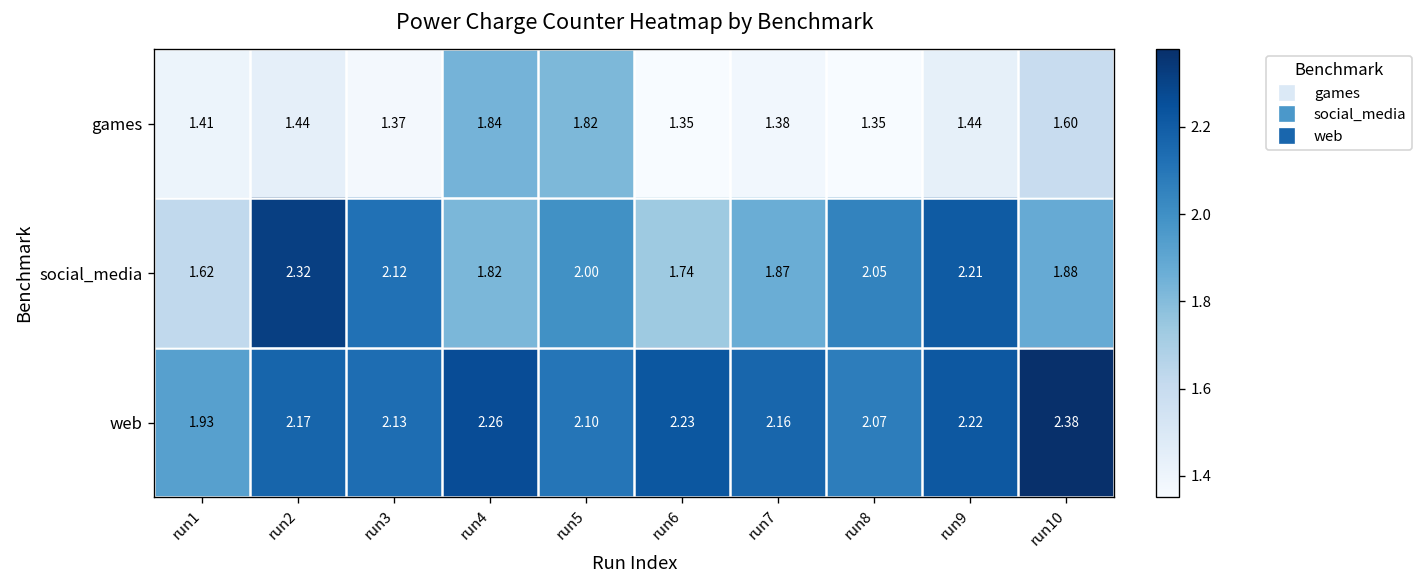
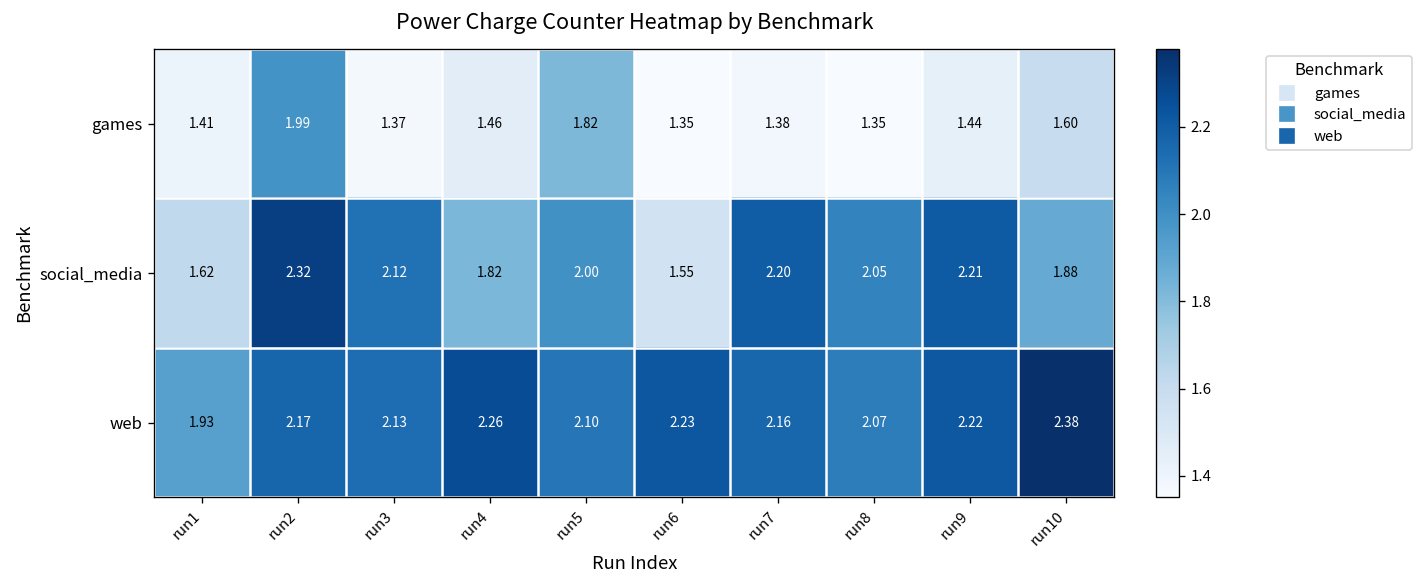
  {
    "games": {
      "run1": 1.41,
-     "run2": 1.44,
+     "run2": 1.99,
      "run3": 1.37,
-     "run4": 1.84,
+     "run4": 1.46,
      "run5": 1.82,
      "run6": 1.35,
      "run7": 1.38,
      "run8": 1.35,
      "run9": 1.44,
      "run10": 1.60
    },
    "social_media": {
      "run1": 1.62,
      "run2": 2.32,
      "run3": 2.12,
      "run4": 1.82,
      "run5": 2.00,
-     "run6": 1.74,
-     "run7": 1.87,
+     "run6": 1.55,
+     "run7": 2.20,
      "run8": 2.05,
      "run9": 2.21,
      "run10": 1.88
    },
    "web": {
      "run1": 1.93,
      "run2": 2.17,
      "run3": 2.13,
      "run4": 2.26,
      "run5": 2.10,
      "run6": 2.23,
      "run7": 2.16,
      "run8": 2.07,
      "run9": 2.22,
      "run10": 2.38
    }
  }
